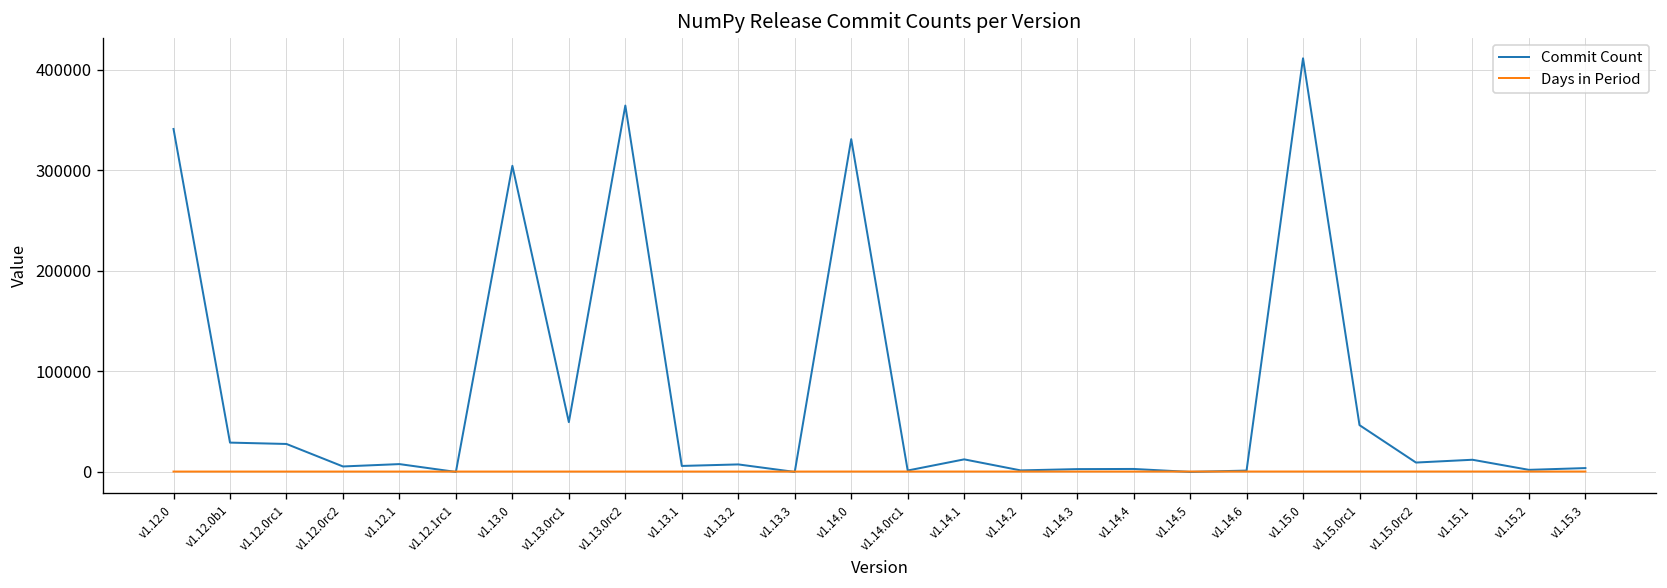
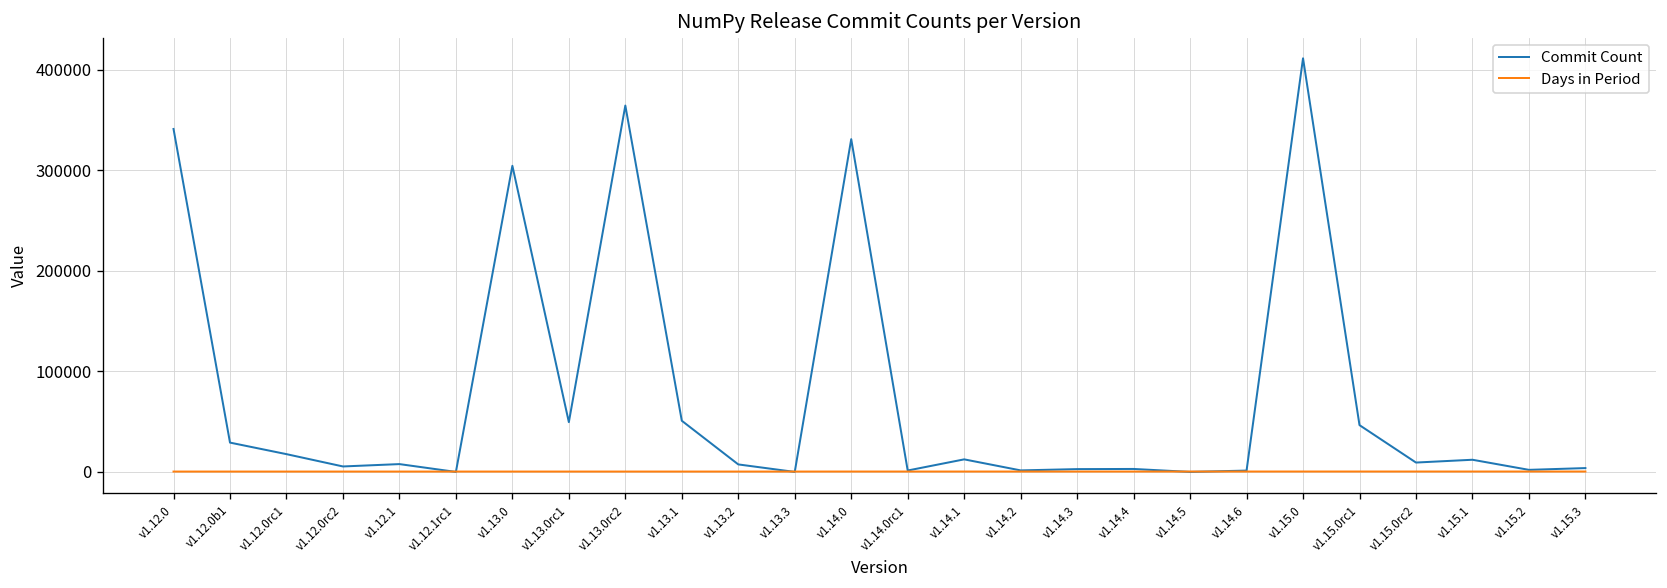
  {
    "Commit Count": {
      "v1.12.0": 340000,
      "v1.12.0b1": 30000,
-     "v1.12.0rc1": 30000,
+     "v1.12.0rc1": 20000,
      "v1.12.0rc2": 10000,
      "v1.12.1": 10000,
      "v1.13.0": 300000,
      "v1.13.0rc1": 50000,
      "v1.13.0rc2": 360000,
-     "v1.13.1": 10000,
+     "v1.13.1": 50000,
      "v1.13.2": 10000,
      "v1.14.0": 330000,
      "v1.14.1": 10000,
      "v1.15.0": 410000,
      "v1.15.0rc1": 50000,
      "v1.15.0rc2": 10000,
      "v1.15.1": 10000,
      "v1.15.3": 0
    },
    "Days in Period": {
      "v1.12.0": 0,
      "v1.12.0b1": 0,
      "v1.12.0rc1": 0,
      "v1.12.0rc2": 0,
      "v1.12.1": 0,
      "v1.13.0": 0,
      "v1.13.0rc1": 0,
      "v1.13.0rc2": 0,
      "v1.13.1": 0,
      "v1.13.2": 0,
      "v1.14.0": 0,
      "v1.14.1": 0,
      "v1.15.0": 0,
      "v1.15.0rc1": 0,
      "v1.15.0rc2": 0,
      "v1.15.1": 0,
      "v1.15.3": 0
    }
  }
